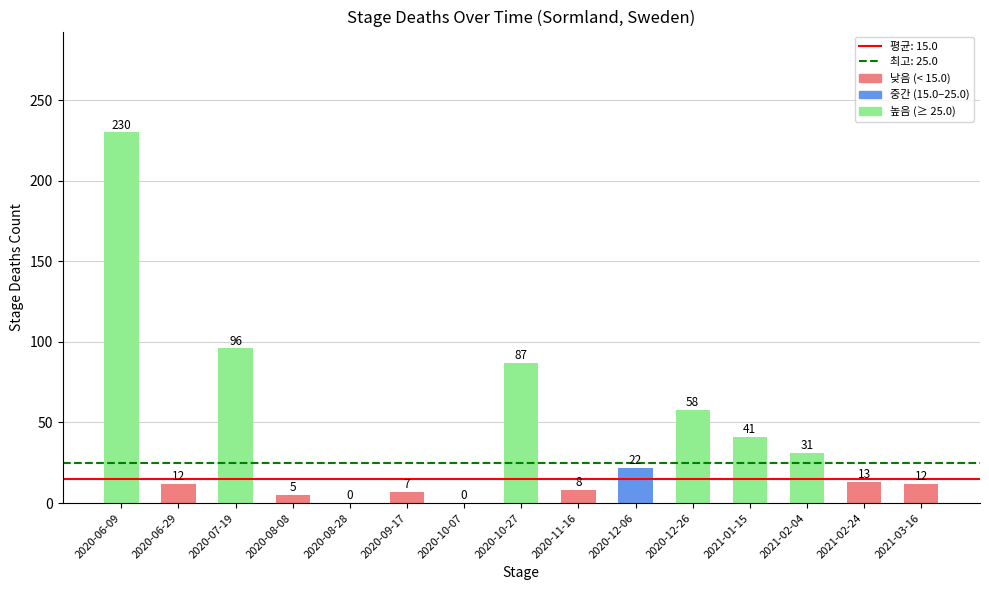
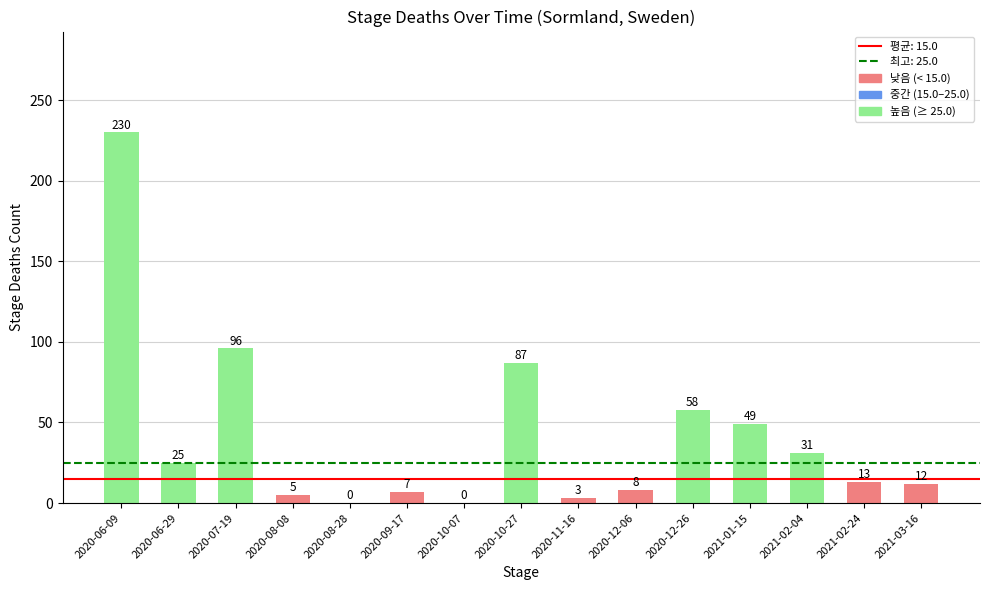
  {
    "2020-06-09": 230,
-   "2020-06-29": 12,
+   "2020-06-29": 25,
    "2020-07-19": 96,
    "2020-08-08": 5,
    "2020-08-28": 0,
    "2020-09-17": 7,
    "2020-10-07": 0,
    "2020-10-27": 87,
-   "2020-11-16": 8,
-   "2020-12-06": 22,
+   "2020-11-16": 3,
+   "2020-12-06": 8,
    "2020-12-26": 58,
-   "2021-01-15": 41,
+   "2021-01-15": 49,
    "2021-02-04": 31,
    "2021-02-24": 13,
    "2021-03-16": 12
  }
